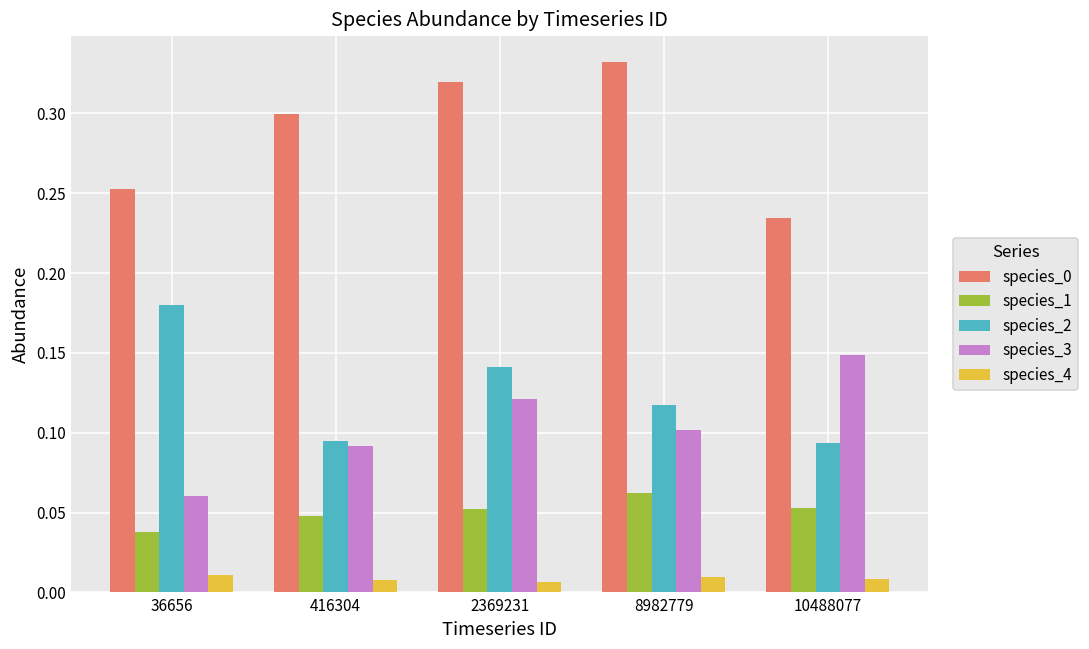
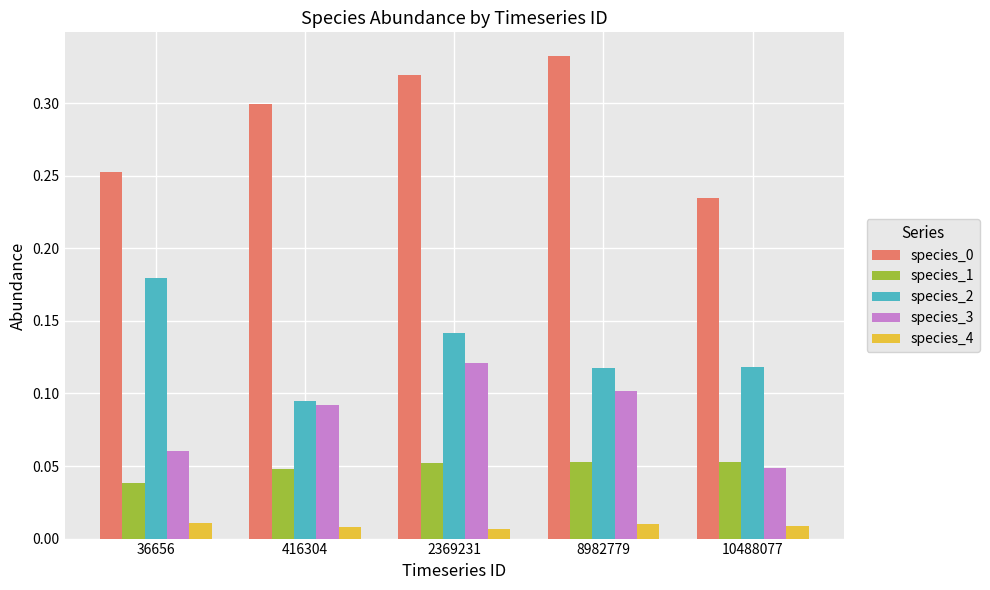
  {
    "species_0": {
      "36656": 0.253,
      "416304": 0.300,
      "2369231": 0.320,
      "8982779": 0.332,
      "10488077": 0.235
    },
    "species_1": {
      "36656": 0.038,
      "416304": 0.048,
      "2369231": 0.052,
-     "8982779": 0.062,
+     "8982779": 0.053,
      "10488077": 0.053
    },
    "species_2": {
      "36656": 0.180,
      "416304": 0.095,
      "2369231": 0.141,
      "8982779": 0.118,
-     "10488077": 0.094
+     "10488077": 0.118
    },
    "species_3": {
      "36656": 0.060,
      "416304": 0.092,
      "2369231": 0.121,
      "8982779": 0.102,
-     "10488077": 0.149
+     "10488077": 0.049
    },
    "species_4": {
      "36656": 0.011,
      "416304": 0.008,
      "2369231": 0.006,
      "8982779": 0.010,
      "10488077": 0.009
    }
  }
